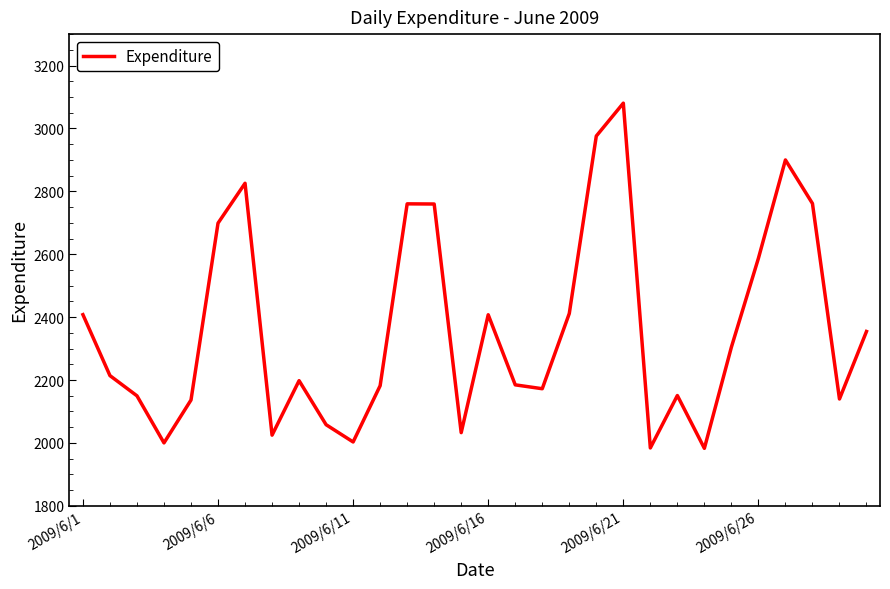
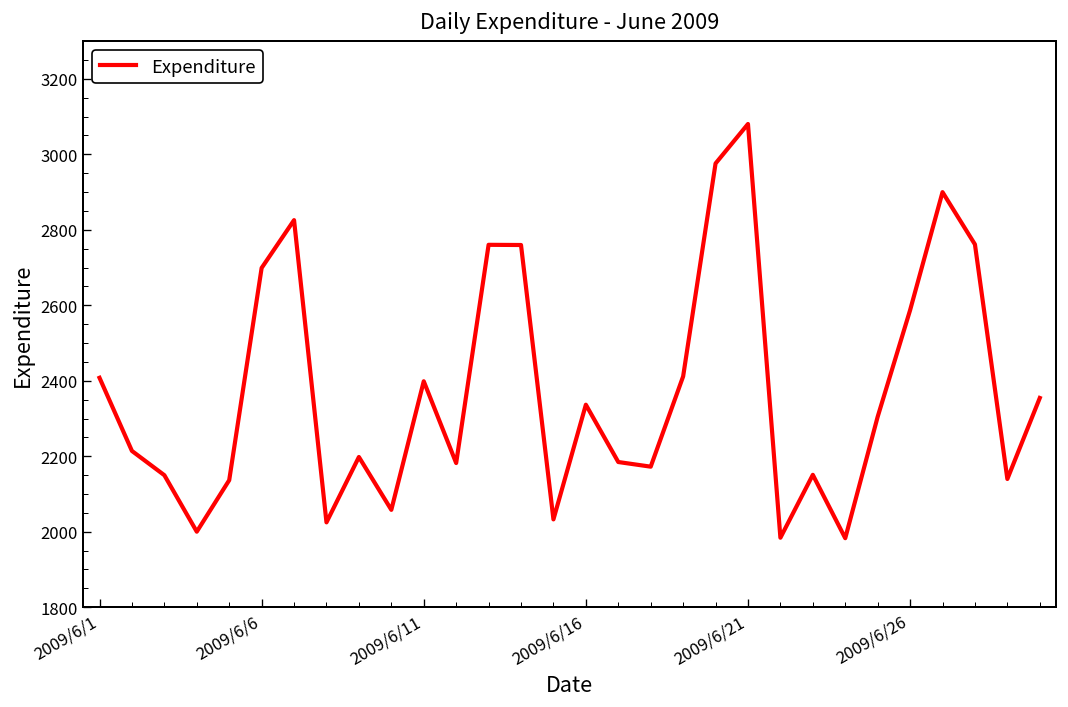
  {
    "2009/6/1": 2410,
    "2009/6/6": 2700,
-   "2009/6/11": 2000,
-   "2009/6/16": 2410,
+   "2009/6/11": 2400,
+   "2009/6/16": 2340,
    "2009/6/21": 3080,
    "2009/6/26": 2590
  }
